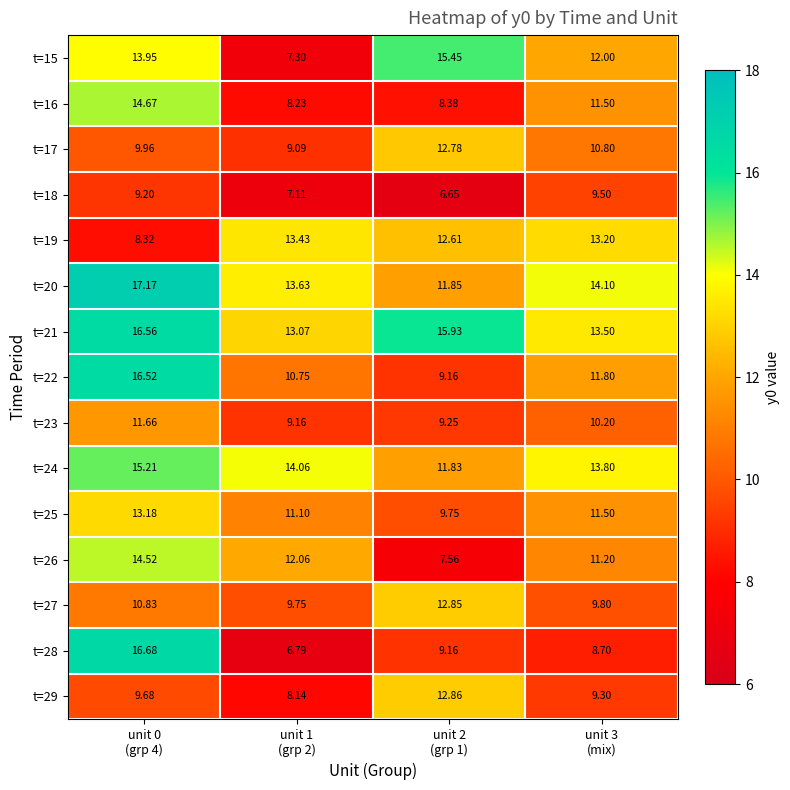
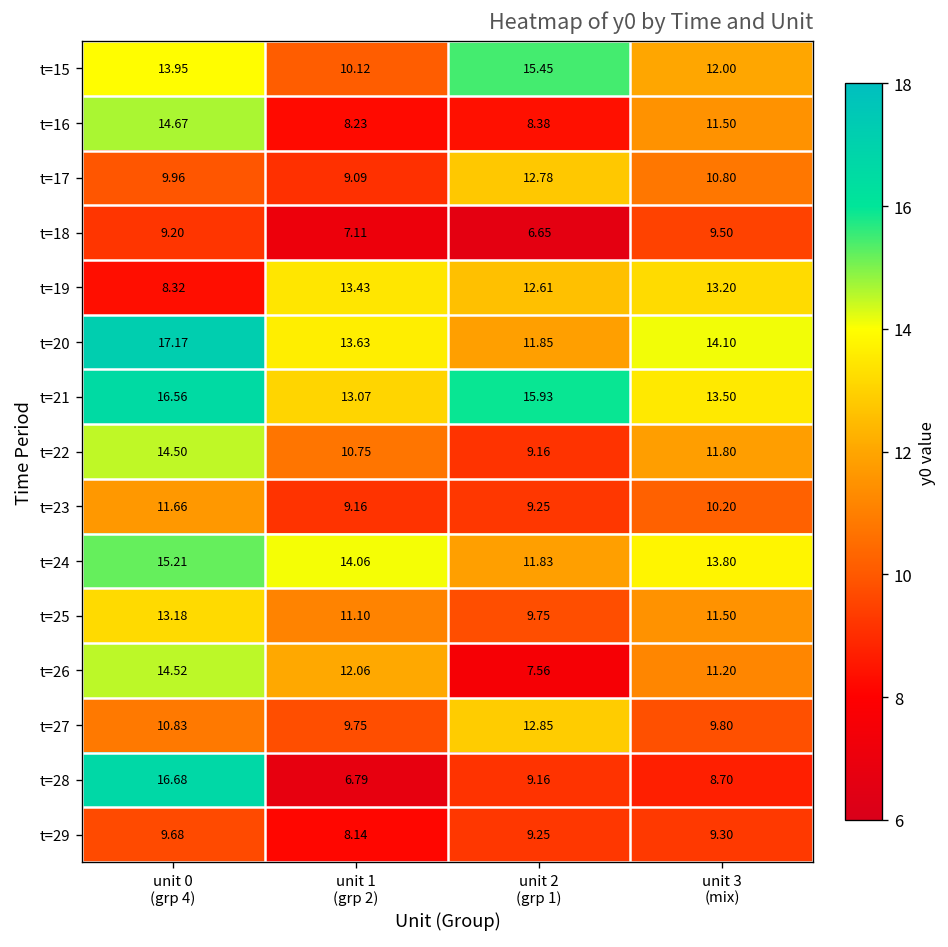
  {
    "t=15": {
      "unit 0 (grp 4)": 13.95,
-     "unit 1 (grp 2)": 7.30,
+     "unit 1 (grp 2)": 10.12,
      "unit 2 (grp 1)": 15.45,
      "unit 3 (mix)": 12.00
    },
    "t=16": {
      "unit 0 (grp 4)": 14.67,
      "unit 1 (grp 2)": 8.23,
      "unit 2 (grp 1)": 8.38,
      "unit 3 (mix)": 11.50
    },
    "t=17": {
      "unit 0 (grp 4)": 9.96,
      "unit 1 (grp 2)": 9.09,
      "unit 2 (grp 1)": 12.78,
      "unit 3 (mix)": 10.80
    },
    "t=18": {
      "unit 0 (grp 4)": 9.20,
      "unit 1 (grp 2)": 7.11,
      "unit 2 (grp 1)": 6.65,
      "unit 3 (mix)": 9.50
    },
    "t=19": {
      "unit 0 (grp 4)": 8.32,
      "unit 1 (grp 2)": 13.43,
      "unit 2 (grp 1)": 12.61,
      "unit 3 (mix)": 13.20
    },
    "t=20": {
      "unit 0 (grp 4)": 17.17,
      "unit 1 (grp 2)": 13.63,
      "unit 2 (grp 1)": 11.85,
      "unit 3 (mix)": 14.10
    },
    "t=21": {
      "unit 0 (grp 4)": 16.56,
      "unit 1 (grp 2)": 13.07,
      "unit 2 (grp 1)": 15.93,
      "unit 3 (mix)": 13.50
    },
    "t=22": {
-     "unit 0 (grp 4)": 16.52,
+     "unit 0 (grp 4)": 14.50,
      "unit 1 (grp 2)": 10.75,
      "unit 2 (grp 1)": 9.16,
      "unit 3 (mix)": 11.80
    },
    "t=23": {
      "unit 0 (grp 4)": 11.66,
      "unit 1 (grp 2)": 9.16,
      "unit 2 (grp 1)": 9.25,
      "unit 3 (mix)": 10.20
    },
    "t=24": {
      "unit 0 (grp 4)": 15.21,
      "unit 1 (grp 2)": 14.06,
      "unit 2 (grp 1)": 11.83,
      "unit 3 (mix)": 13.80
    },
    "t=25": {
      "unit 0 (grp 4)": 13.18,
      "unit 1 (grp 2)": 11.10,
      "unit 2 (grp 1)": 9.75,
      "unit 3 (mix)": 11.50
    },
    "t=26": {
      "unit 0 (grp 4)": 14.52,
      "unit 1 (grp 2)": 12.06,
      "unit 2 (grp 1)": 7.56,
      "unit 3 (mix)": 11.20
    },
    "t=27": {
      "unit 0 (grp 4)": 10.83,
      "unit 1 (grp 2)": 9.75,
      "unit 2 (grp 1)": 12.85,
      "unit 3 (mix)": 9.80
    },
    "t=28": {
      "unit 0 (grp 4)": 16.68,
      "unit 1 (grp 2)": 6.79,
      "unit 2 (grp 1)": 9.16,
      "unit 3 (mix)": 8.70
    },
    "t=29": {
      "unit 0 (grp 4)": 9.68,
      "unit 1 (grp 2)": 8.14,
-     "unit 2 (grp 1)": 12.86,
+     "unit 2 (grp 1)": 9.25,
      "unit 3 (mix)": 9.30
    }
  }
